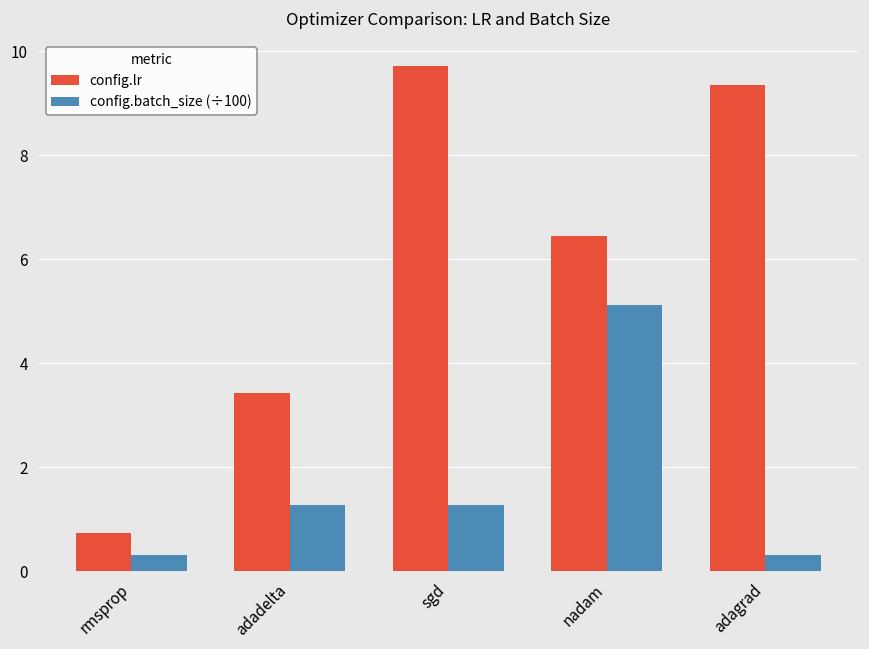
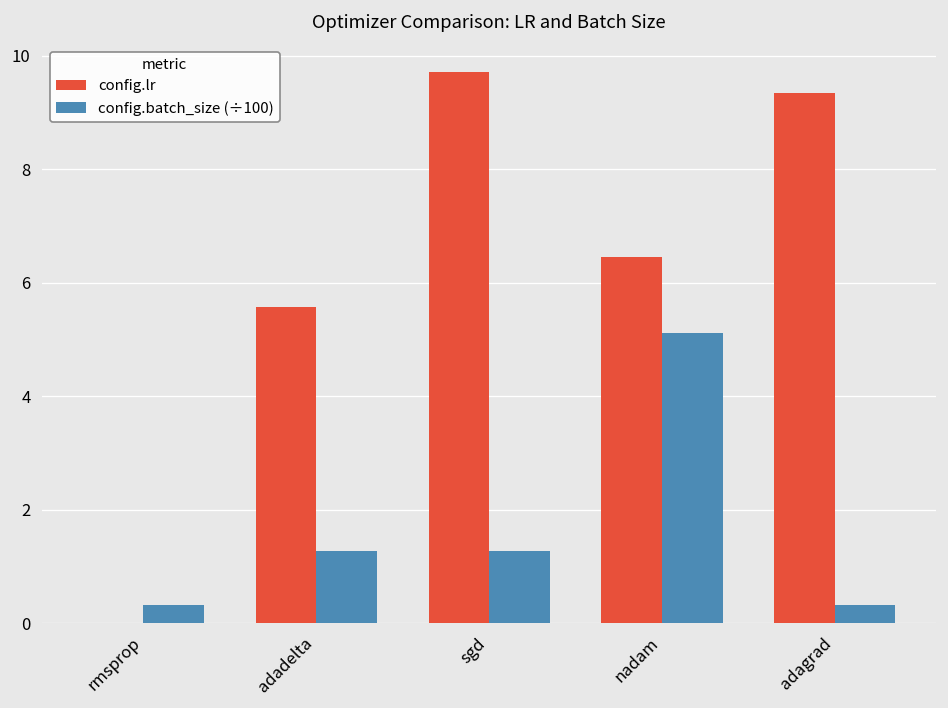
  {
    "config.lr": {
-     "rmsprop": 0.7,
-     "adadelta": 3.4,
+     "rmsprop": 0.0,
+     "adadelta": 5.6,
      "sgd": 9.7,
      "nadam": 6.5,
      "adagrad": 9.3
    },
    "config.batch_size (÷100)": {
      "rmsprop": 0.3,
      "adadelta": 1.3,
      "sgd": 1.3,
      "nadam": 5.1,
      "adagrad": 0.3
    }
  }
